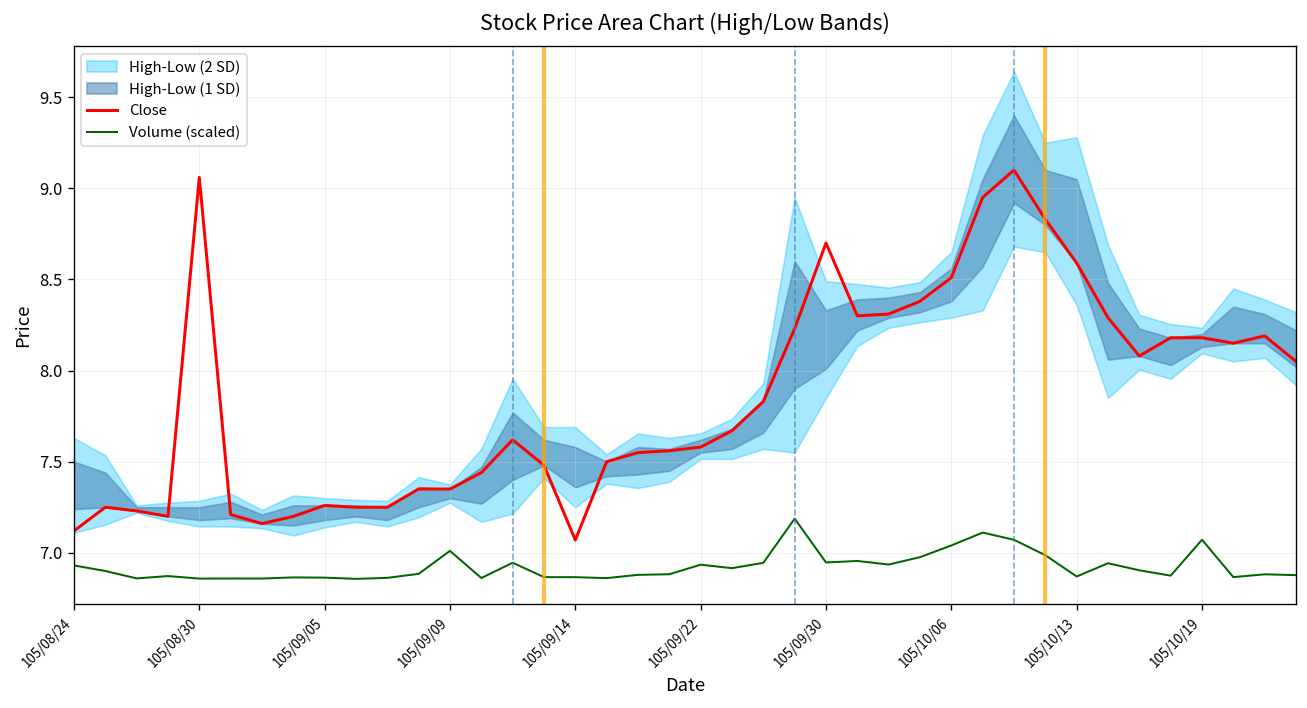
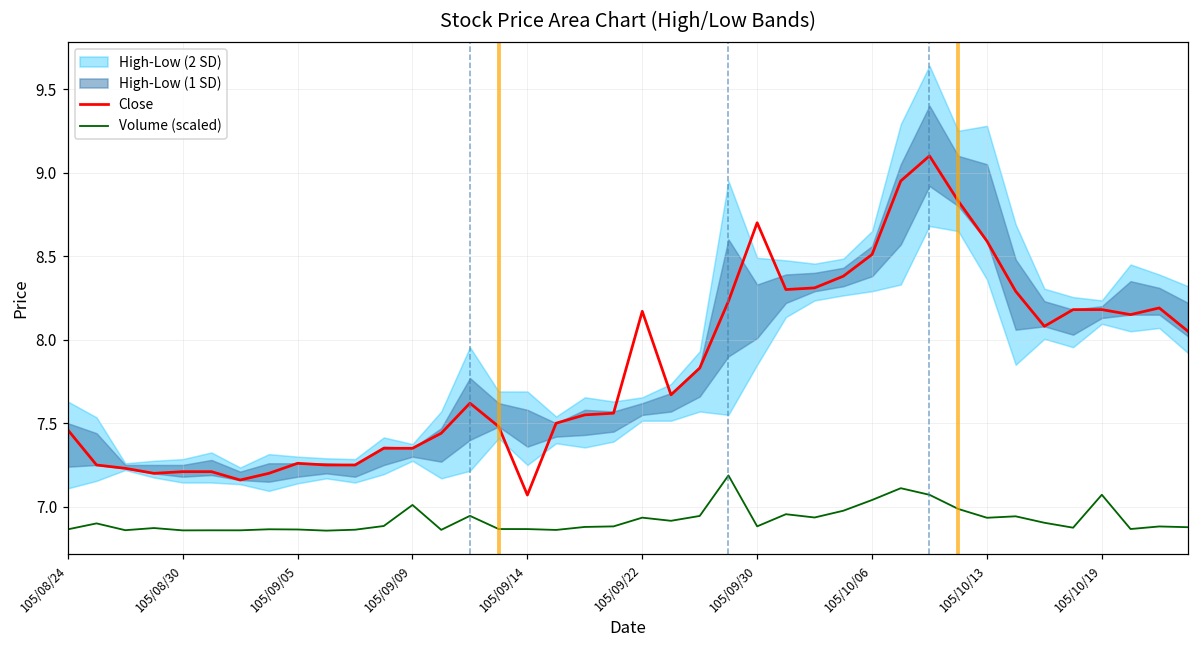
  {
    "Close": {
-     "105/08/24": 7.12,
-     "105/08/30": 9.06,
+     "105/08/24": 7.46,
+     "105/08/30": 7.21,
      "105/09/14": 7.07,
-     "105/09/22": 7.58,
+     "105/09/22": 8.17,
      "105/09/30": 8.70,
      "105/10/06": 8.51,
      "105/10/13": 8.59,
      "105/10/19": 8.18
    },
    "Volume (scaled)": {
-     "105/08/24": 6.93,
+     "105/08/24": 6.86,
      "105/08/30": 6.86,
      "105/09/05": 6.86,
      "105/09/09": 7.01,
      "105/09/14": 6.87,
      "105/09/22": 6.93,
-     "105/09/30": 6.95,
+     "105/09/30": 6.88,
      "105/10/06": 7.04,
-     "105/10/13": 6.87,
+     "105/10/13": 6.93,
      "105/10/19": 7.07
    }
  }
